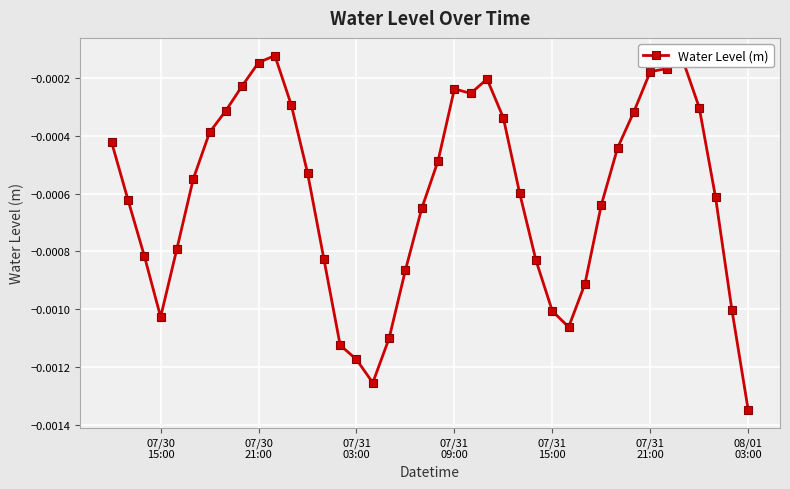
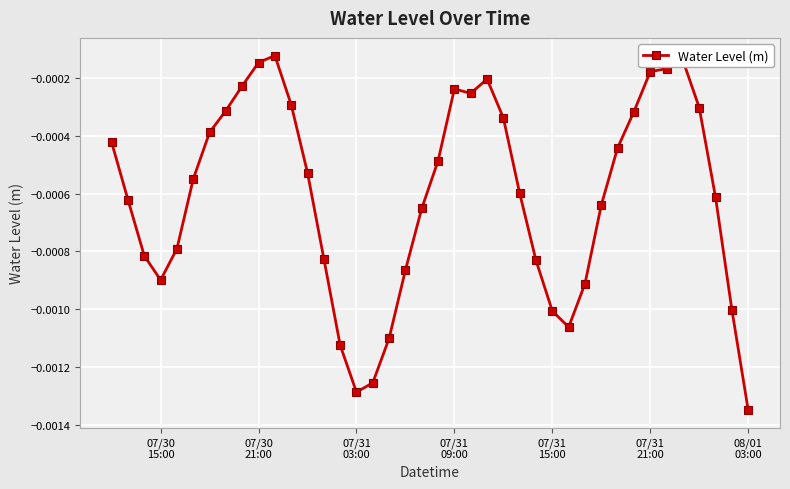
  {
-   "07/30 15:00": -0.00103,
+   "07/30 15:00": -0.00090,
    "07/30 21:00": -0.00015,
-   "07/31 03:00": -0.00117,
+   "07/31 03:00": -0.00129,
    "07/31 09:00": -0.00024,
    "07/31 15:00": -0.00101,
    "07/31 21:00": -0.00018,
    "08/01 03:00": -0.00135
  }
